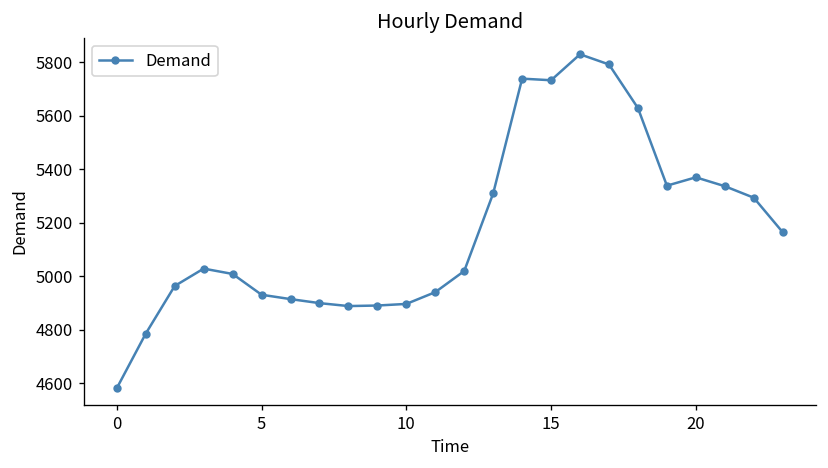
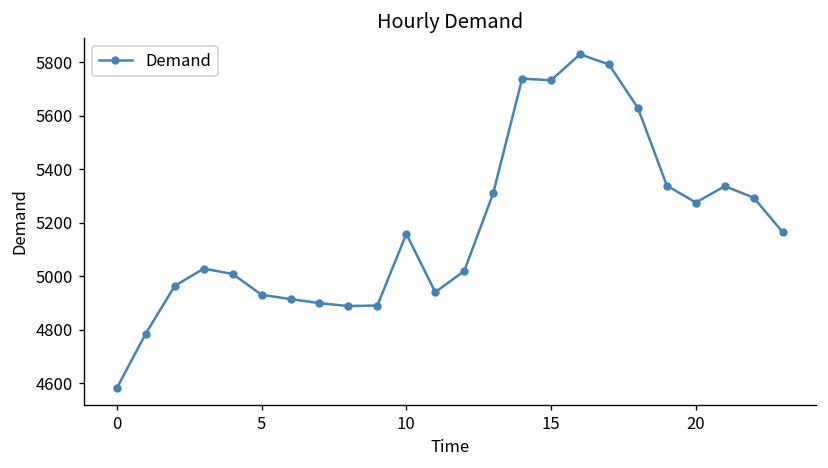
  {
    "0": 4580,
    "5": 4930,
-   "10": 4900,
+   "10": 5160,
    "15": 5730,
-   "20": 5370
+   "20": 5280
  }
